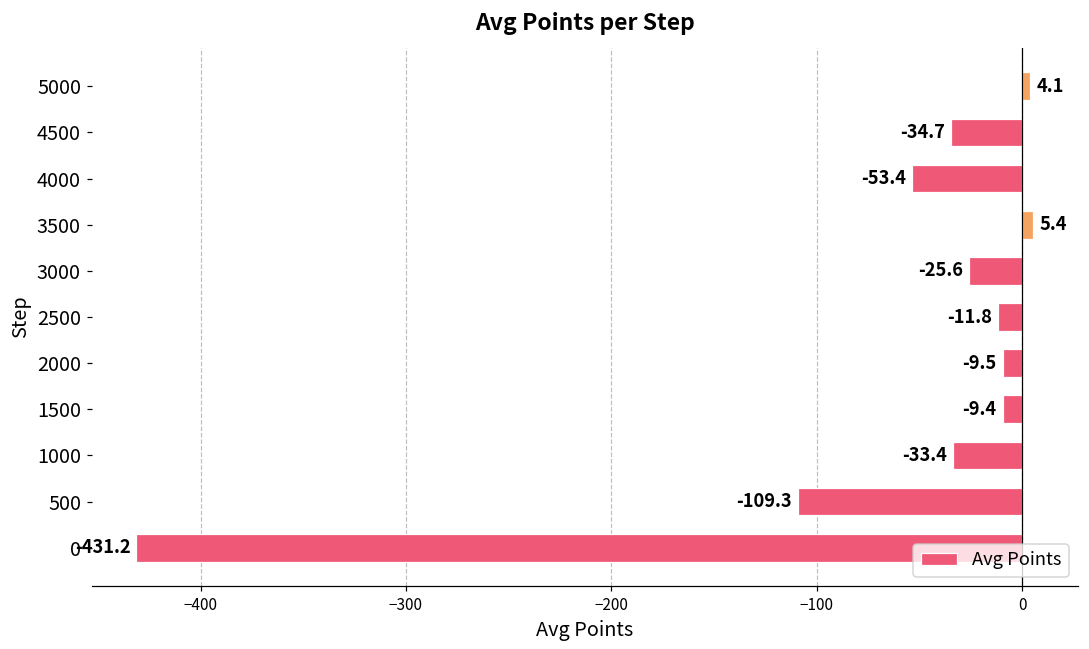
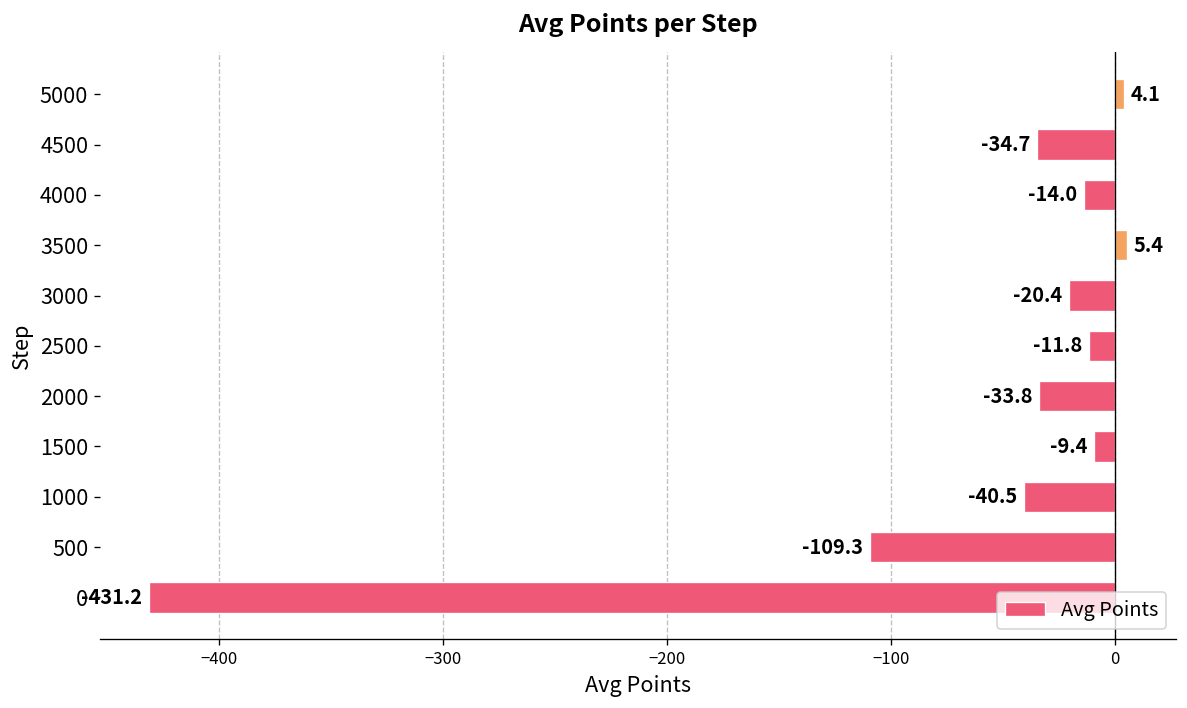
  {
    "5000": 4.1,
    "4500": -34.7,
-   "4000": -53.4,
+   "4000": -14.0,
    "3500": 5.4,
-   "3000": -25.6,
+   "3000": -20.4,
    "2500": -11.8,
-   "2000": -9.5,
+   "2000": -33.8,
    "1500": -9.4,
-   "1000": -33.4,
+   "1000": -40.5,
    "500": -109.3,
    "0": -431.2
  }
